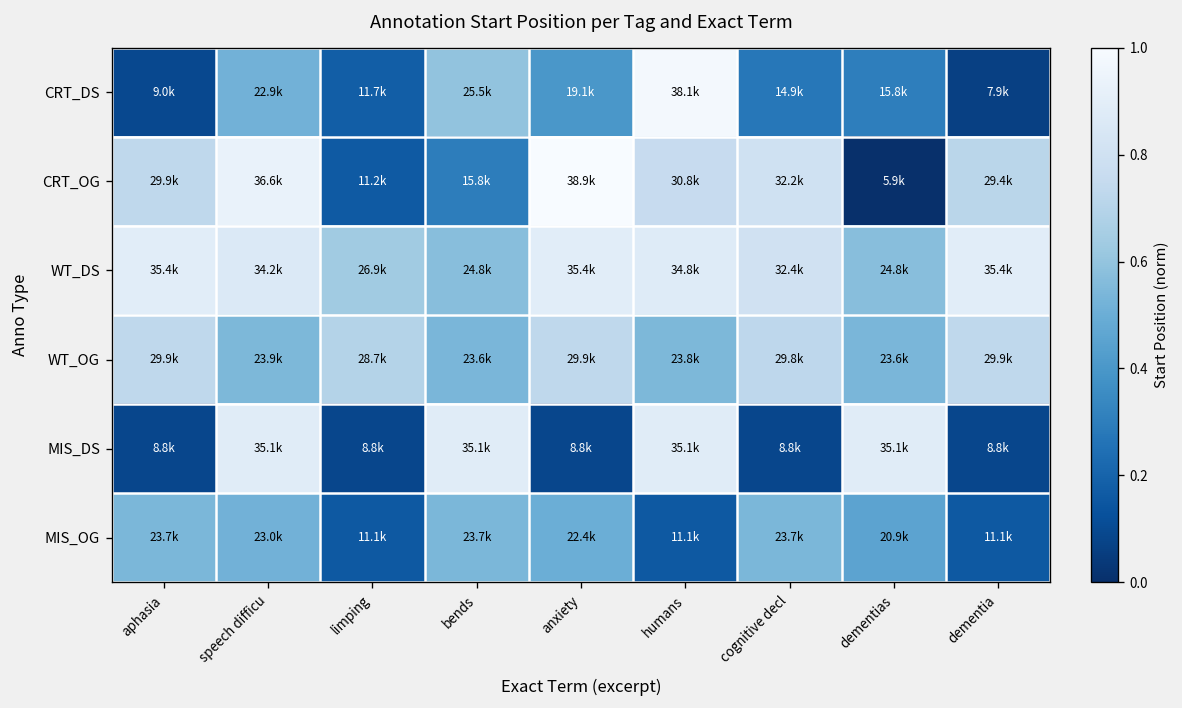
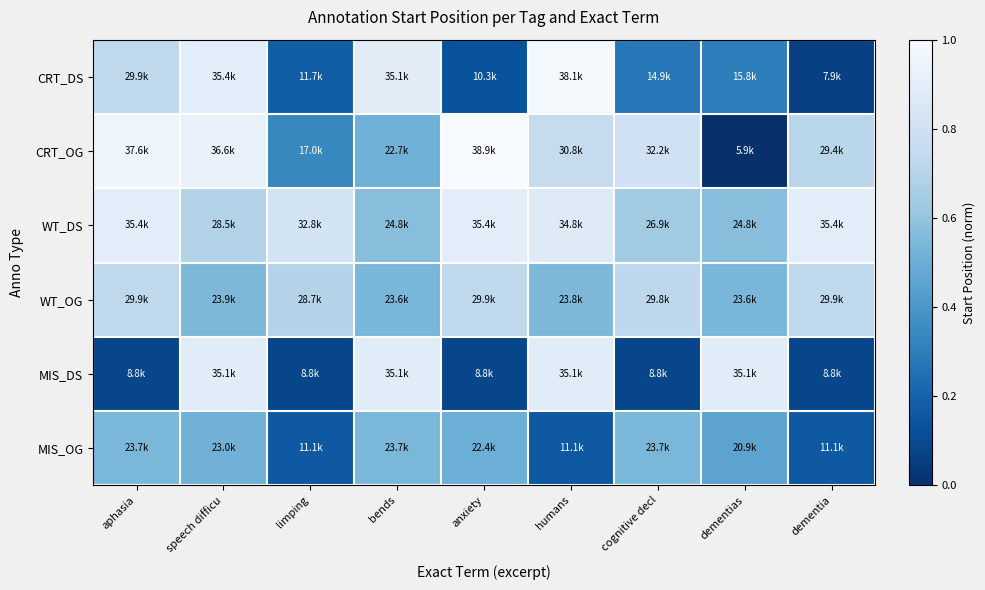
  {
    "CRT_DS": {
-     "aphasia": "9.0k",
-     "speech difficu": "22.9k",
+     "aphasia": "29.9k",
+     "speech difficu": "35.4k",
      "limping": "11.7k",
-     "bends": "25.5k",
-     "anxiety": "19.1k",
+     "bends": "35.1k",
+     "anxiety": "10.3k",
      "humans": "38.1k",
      "cognitive decl": "14.9k",
      "dementias": "15.8k",
      "dementia": "7.9k"
    },
    "CRT_OG": {
-     "aphasia": "29.9k",
+     "aphasia": "37.6k",
      "speech difficu": "36.6k",
-     "limping": "11.2k",
-     "bends": "15.8k",
+     "limping": "17.0k",
+     "bends": "22.7k",
      "anxiety": "38.9k",
      "humans": "30.8k",
      "cognitive decl": "32.2k",
      "dementias": "5.9k",
      "dementia": "29.4k"
    },
    "WT_DS": {
      "aphasia": "35.4k",
-     "speech difficu": "34.2k",
-     "limping": "26.9k",
+     "speech difficu": "28.5k",
+     "limping": "32.8k",
      "bends": "24.8k",
      "anxiety": "35.4k",
      "humans": "34.8k",
-     "cognitive decl": "32.4k",
+     "cognitive decl": "26.9k",
      "dementias": "24.8k",
      "dementia": "35.4k"
    },
    "WT_OG": {
      "aphasia": "29.9k",
      "speech difficu": "23.9k",
      "limping": "28.7k",
      "bends": "23.6k",
      "anxiety": "29.9k",
      "humans": "23.8k",
      "cognitive decl": "29.8k",
      "dementias": "23.6k",
      "dementia": "29.9k"
    },
    "MIS_DS": {
      "aphasia": "8.8k",
      "speech difficu": "35.1k",
      "limping": "8.8k",
      "bends": "35.1k",
      "anxiety": "8.8k",
      "humans": "35.1k",
      "cognitive decl": "8.8k",
      "dementias": "35.1k",
      "dementia": "8.8k"
    },
    "MIS_OG": {
      "aphasia": "23.7k",
      "speech difficu": "23.0k",
      "limping": "11.1k",
      "bends": "23.7k",
      "anxiety": "22.4k",
      "humans": "11.1k",
      "cognitive decl": "23.7k",
      "dementias": "20.9k",
      "dementia": "11.1k"
    }
  }
